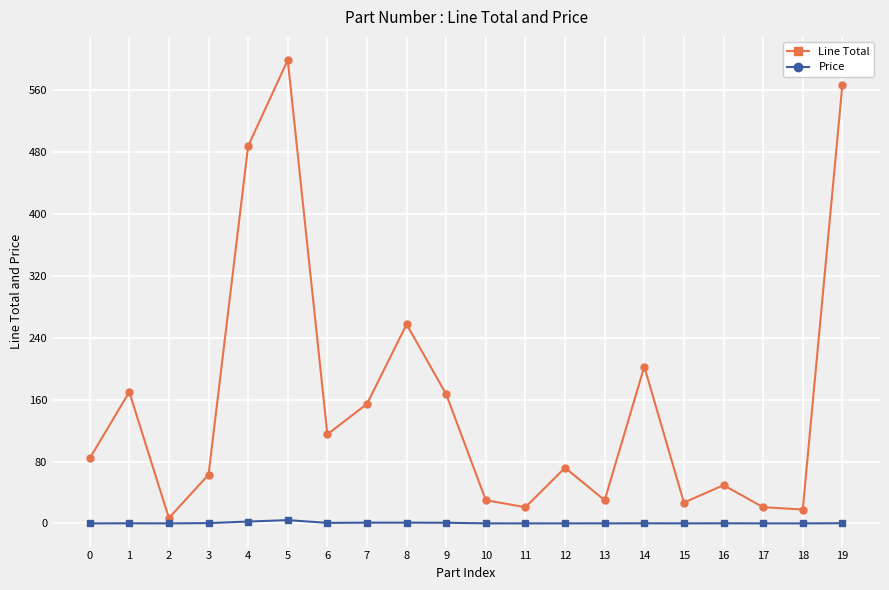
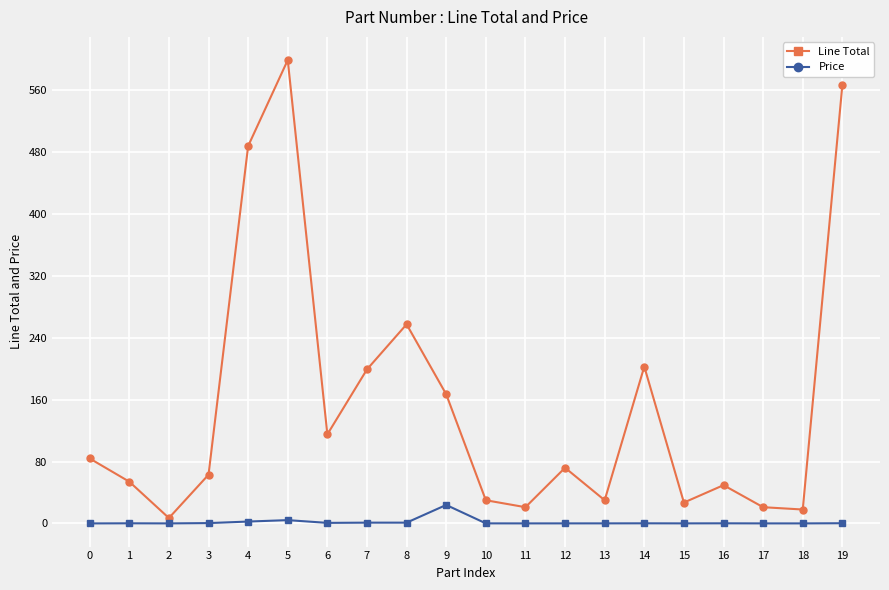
  {
    "Line Total": {
      "0": 80,
-     "1": 170,
+     "1": 50,
      "2": 10,
      "3": 60,
      "4": 490,
      "5": 600,
      "6": 120,
-     "7": 150,
+     "7": 200,
      "8": 260,
      "9": 170,
      "10": 30,
      "11": 20,
      "12": 70,
      "13": 30,
      "14": 200,
      "15": 30,
      "16": 50,
      "17": 20,
      "18": 20,
      "19": 570
    },
    "Price": {
      "0": 0,
      "1": 0,
      "2": 0,
      "3": 0,
      "4": 0,
      "5": 0,
      "6": 0,
      "7": 0,
      "8": 0,
-     "9": 0,
+     "9": 20,
      "10": 0,
      "11": 0,
      "12": 0,
      "13": 0,
      "14": 0,
      "15": 0,
      "16": 0,
      "17": 0,
      "18": 0,
      "19": 0
    }
  }
